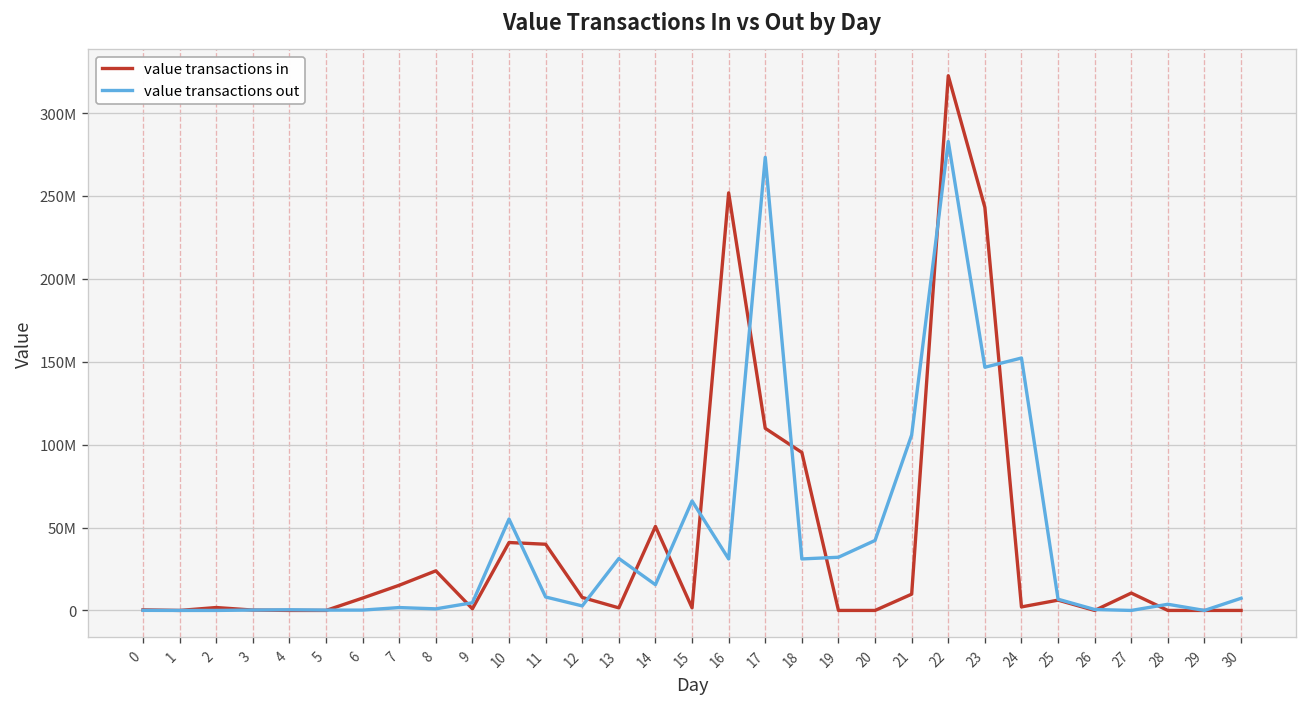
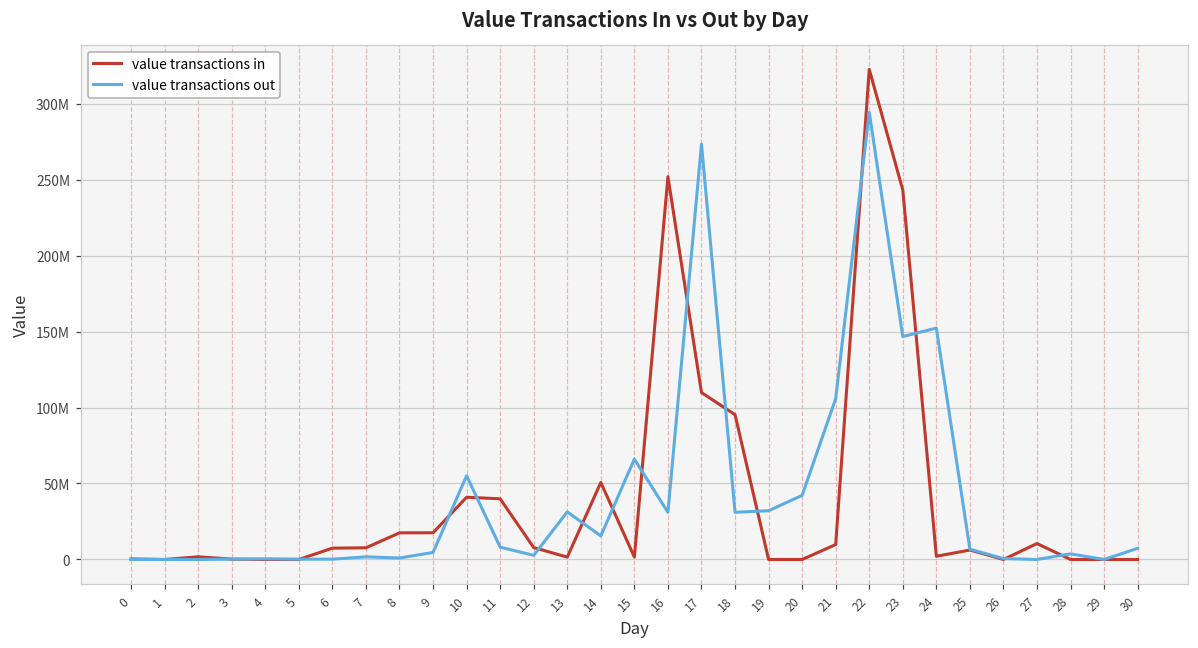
  {
    "value transactions in": {
      "6": 7000000,
-     "7": 15000000,
-     "8": 24000000,
-     "9": 1000000,
+     "7": 8000000,
+     "8": 18000000,
+     "9": 18000000,
      "10": 41000000,
      "11": 40000000,
      "12": 8000000,
      "13": 2000000,
      "14": 51000000,
      "15": 2000000,
      "16": 252000000,
      "17": 110000000,
      "18": 95000000,
      "19": 0,
      "20": 0,
      "21": 10000000,
      "22": 322000000,
      "23": 243000000,
      "24": 2000000,
      "27": 10000000,
      "28": 0,
      "30": 0
    },
    "value transactions out": {
      "6": 0,
      "7": 2000000,
      "8": 1000000,
      "9": 5000000,
      "10": 55000000,
      "11": 8000000,
      "12": 3000000,
      "13": 31000000,
      "14": 16000000,
      "15": 66000000,
      "16": 31000000,
      "17": 273000000,
      "18": 31000000,
      "19": 32000000,
      "20": 42000000,
      "21": 106000000,
-     "22": 283000000,
+     "22": 294000000,
      "23": 147000000,
      "24": 152000000,
      "27": 0,
      "28": 4000000,
      "30": 7000000
    }
  }
